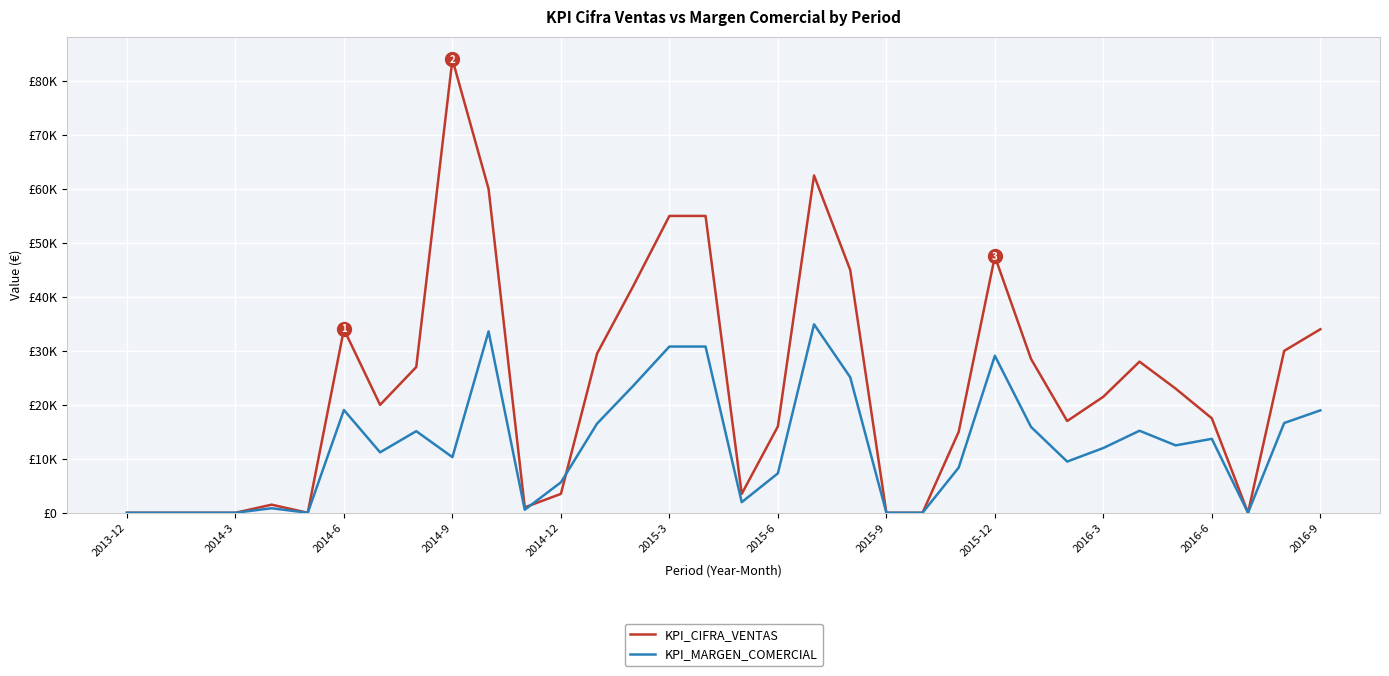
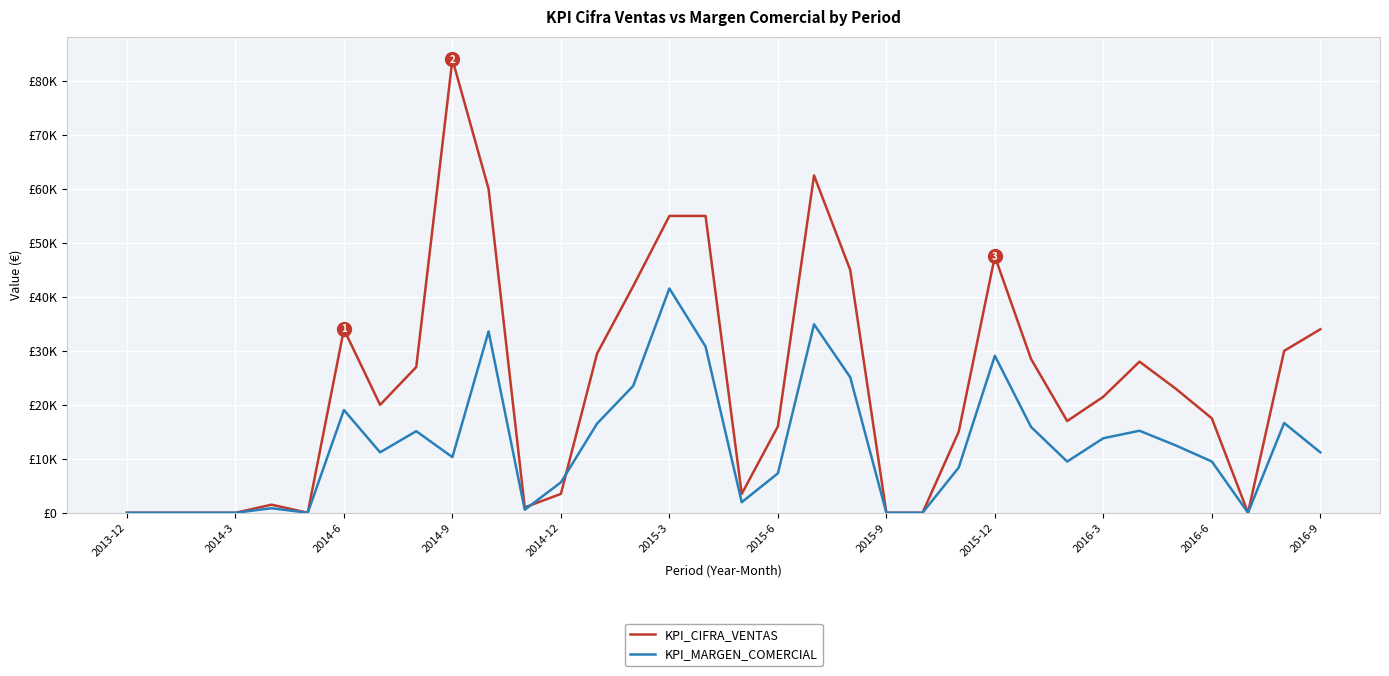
  {
    "KPI_MARGEN_COMERCIAL": {
      "2014-6": "£19000",
      "2014-9": "£10000",
      "2014-12": "£6000",
-     "2015-3": "£31000",
+     "2015-3": "£42000",
      "2015-6": "£7000",
      "2015-12": "£29000",
-     "2016-3": "£12000",
-     "2016-6": "£14000",
-     "2016-9": "£19000"
+     "2016-3": "£14000",
+     "2016-6": "£10000",
+     "2016-9": "£11000"
    }
  }
